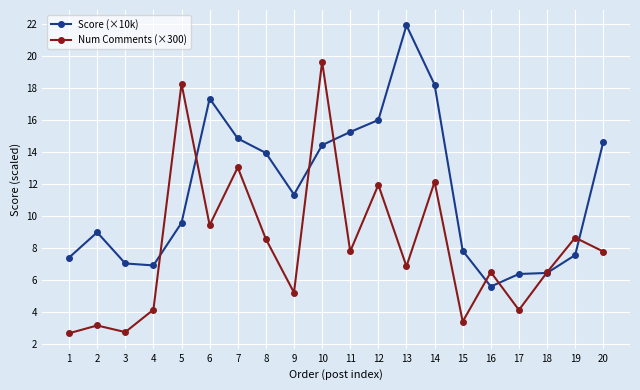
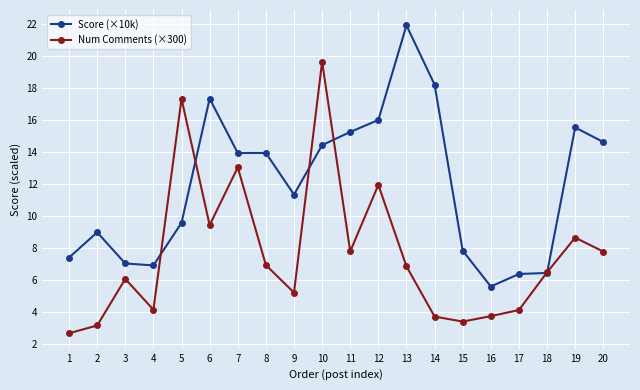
  {
    "Score (×10k)": {
      "1": 7.4,
      "2": 9.0,
      "3": 7.0,
      "4": 6.9,
      "5": 9.6,
      "6": 17.3,
-     "7": 14.9,
+     "7": 13.9,
      "8": 13.9,
      "9": 11.3,
      "10": 14.4,
      "11": 15.3,
      "12": 16.0,
      "13": 21.9,
      "14": 18.2,
      "15": 7.8,
      "16": 5.6,
      "17": 6.4,
-     "19": 7.6,
+     "19": 15.5,
      "20": 14.6
    },
    "Num Comments (×300)": {
      "1": 2.7,
      "2": 3.2,
-     "3": 2.8,
+     "3": 6.1,
      "4": 4.2,
-     "5": 18.3,
+     "5": 17.3,
      "6": 9.4,
      "7": 13.0,
-     "8": 8.6,
+     "8": 6.9,
      "9": 5.2,
      "10": 19.6,
      "11": 7.8,
      "12": 12.0,
      "13": 6.9,
-     "14": 12.1,
+     "14": 3.7,
      "15": 3.4,
-     "16": 6.5,
+     "16": 3.8,
      "17": 4.1,
      "19": 8.7,
      "20": 7.8
    }
  }
